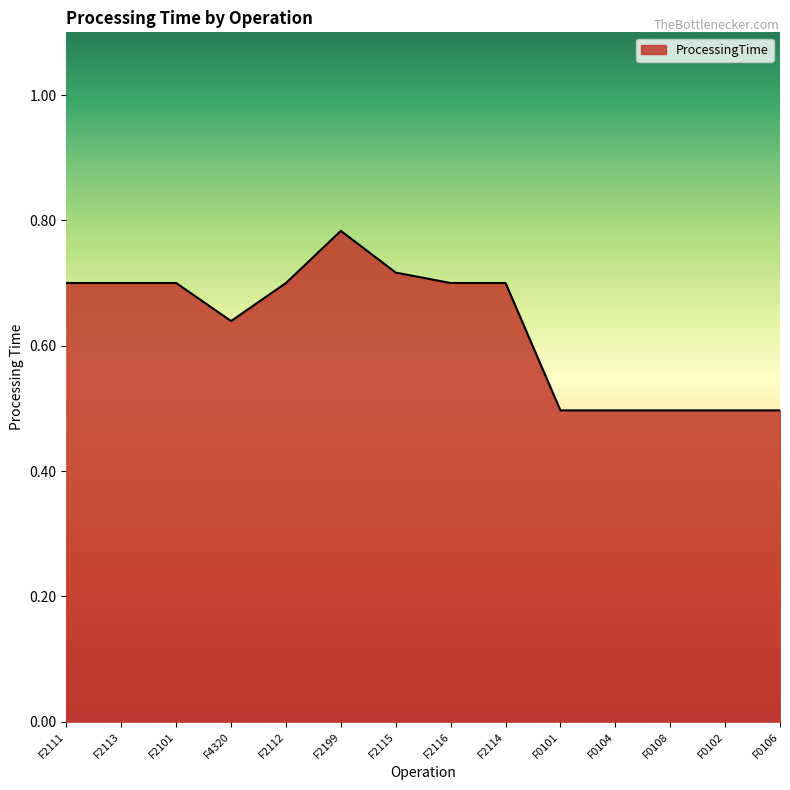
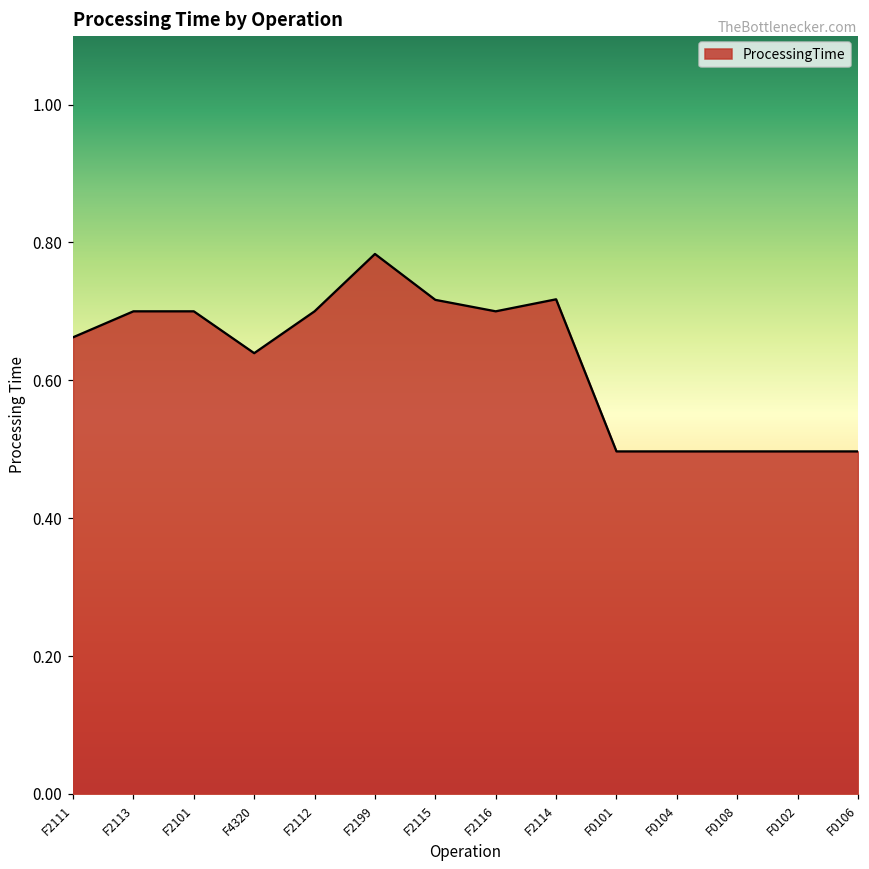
  {
-   "F2111": 0.70,
+   "F2111": 0.66,
    "F2113": 0.70,
    "F2101": 0.70,
    "F4320": 0.64,
    "F2112": 0.70,
    "F2199": 0.78,
    "F2115": 0.72,
    "F2116": 0.70,
-   "F2114": 0.70,
+   "F2114": 0.72,
    "F0101": 0.50,
    "F0104": 0.50,
    "F0108": 0.50,
    "F0102": 0.50,
    "F0106": 0.50
  }
